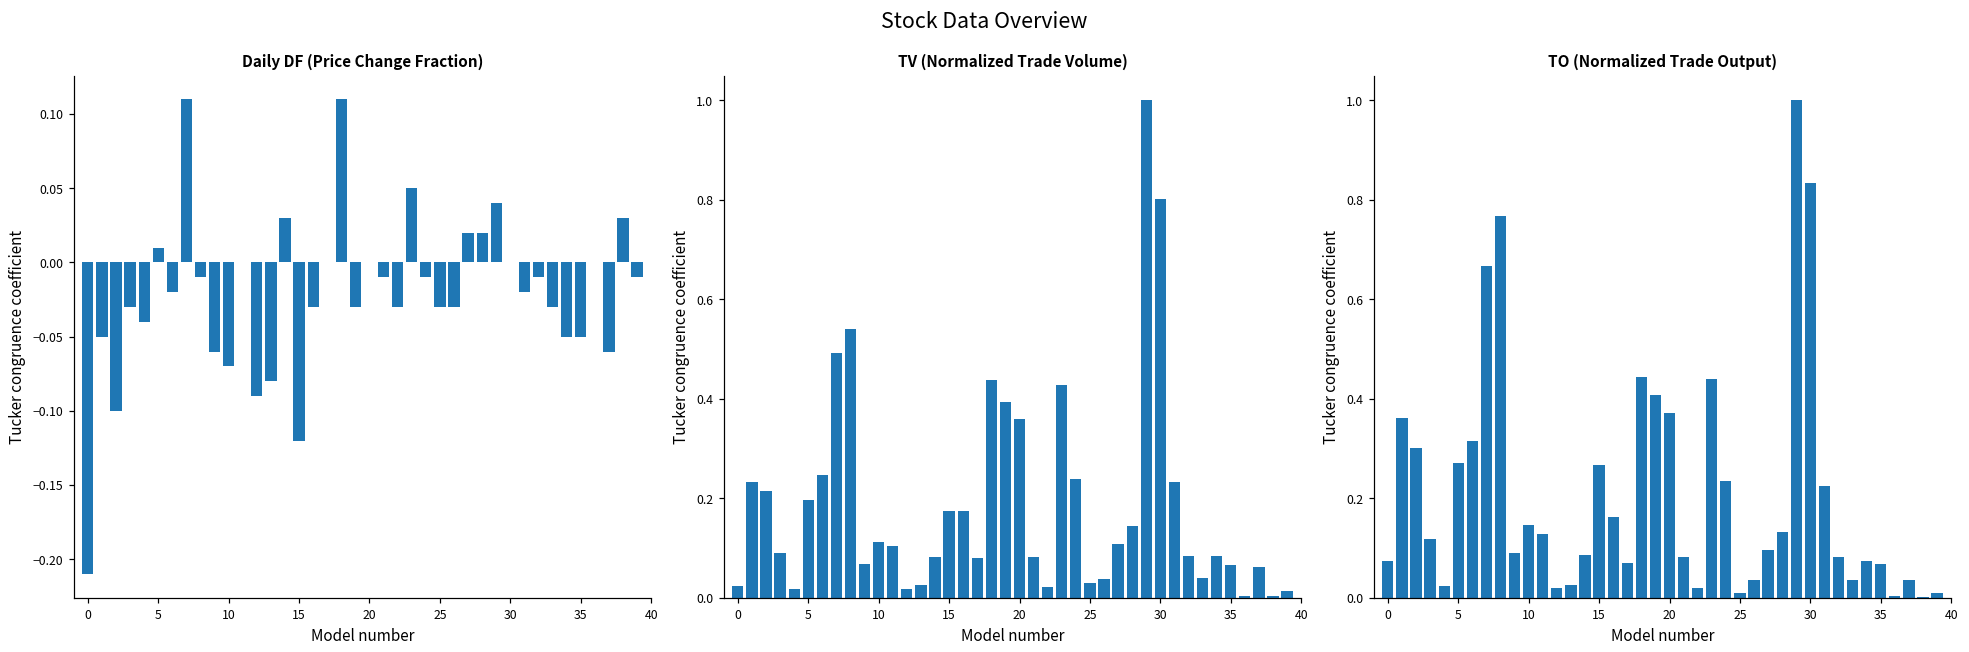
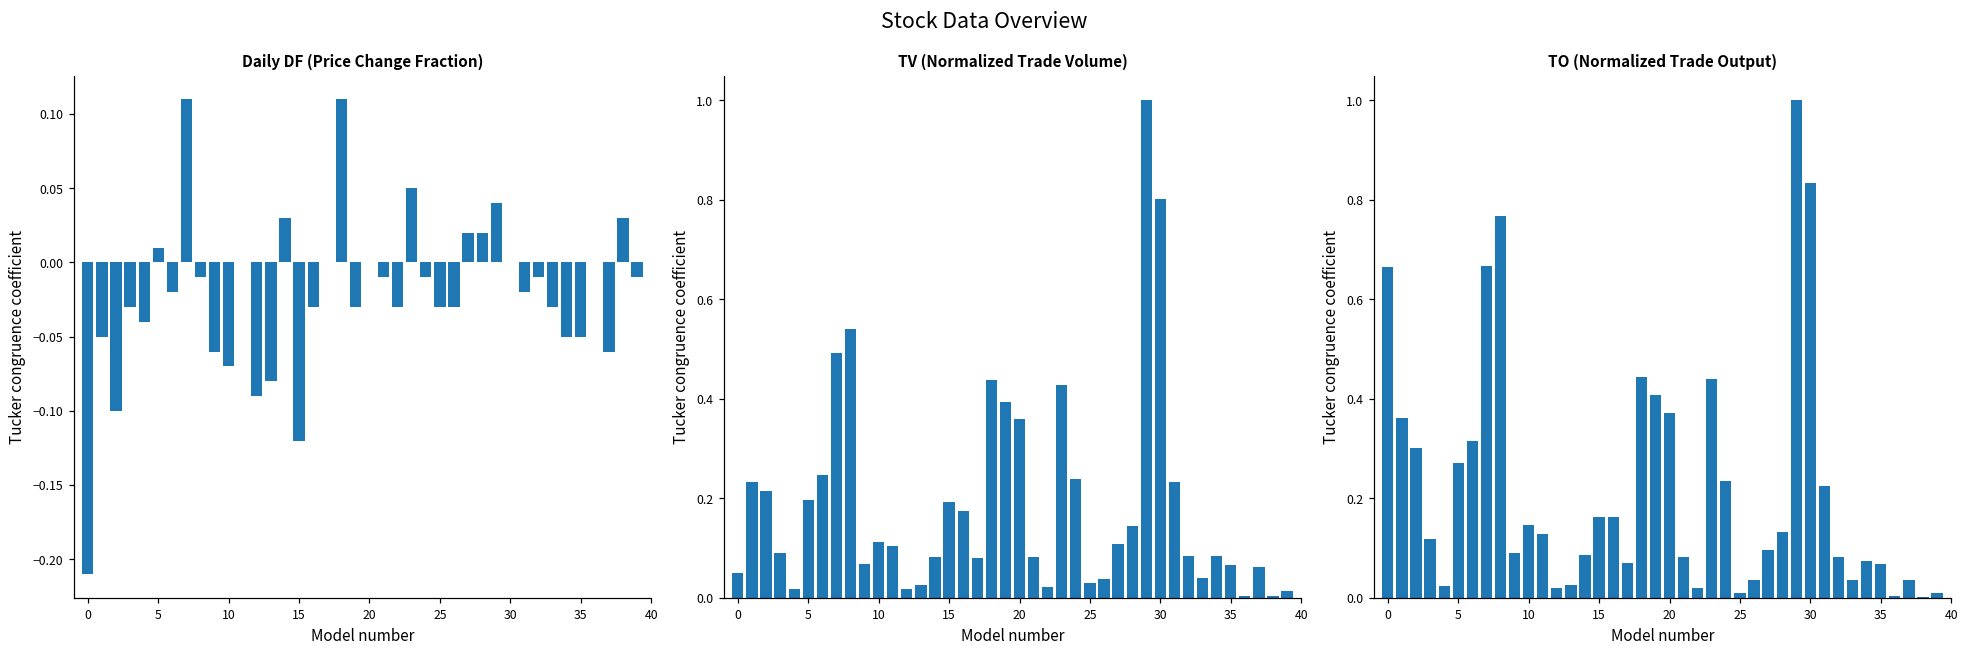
  {
    "Daily DF (Price Change Fraction)": {
      "0": -0.210,
      "5": 0.010,
      "10": -0.070,
      "15": -0.120,
      "20": 0.000,
      "25": -0.030,
      "30": 0.000,
      "35": -0.050
    },
    "TV (Normalized Trade Volume)": {
-     "0": 0.02,
+     "0": 0.05,
      "5": 0.20,
      "10": 0.11,
-     "15": 0.17,
+     "15": 0.19,
      "20": 0.36,
      "25": 0.03,
      "30": 0.80,
      "35": 0.07
    },
    "TO (Normalized Trade Output)": {
-     "0": 0.07,
+     "0": 0.67,
      "5": 0.27,
      "10": 0.15,
-     "15": 0.27,
+     "15": 0.16,
      "20": 0.37,
      "25": 0.01,
      "30": 0.83,
      "35": 0.07
    }
  }
